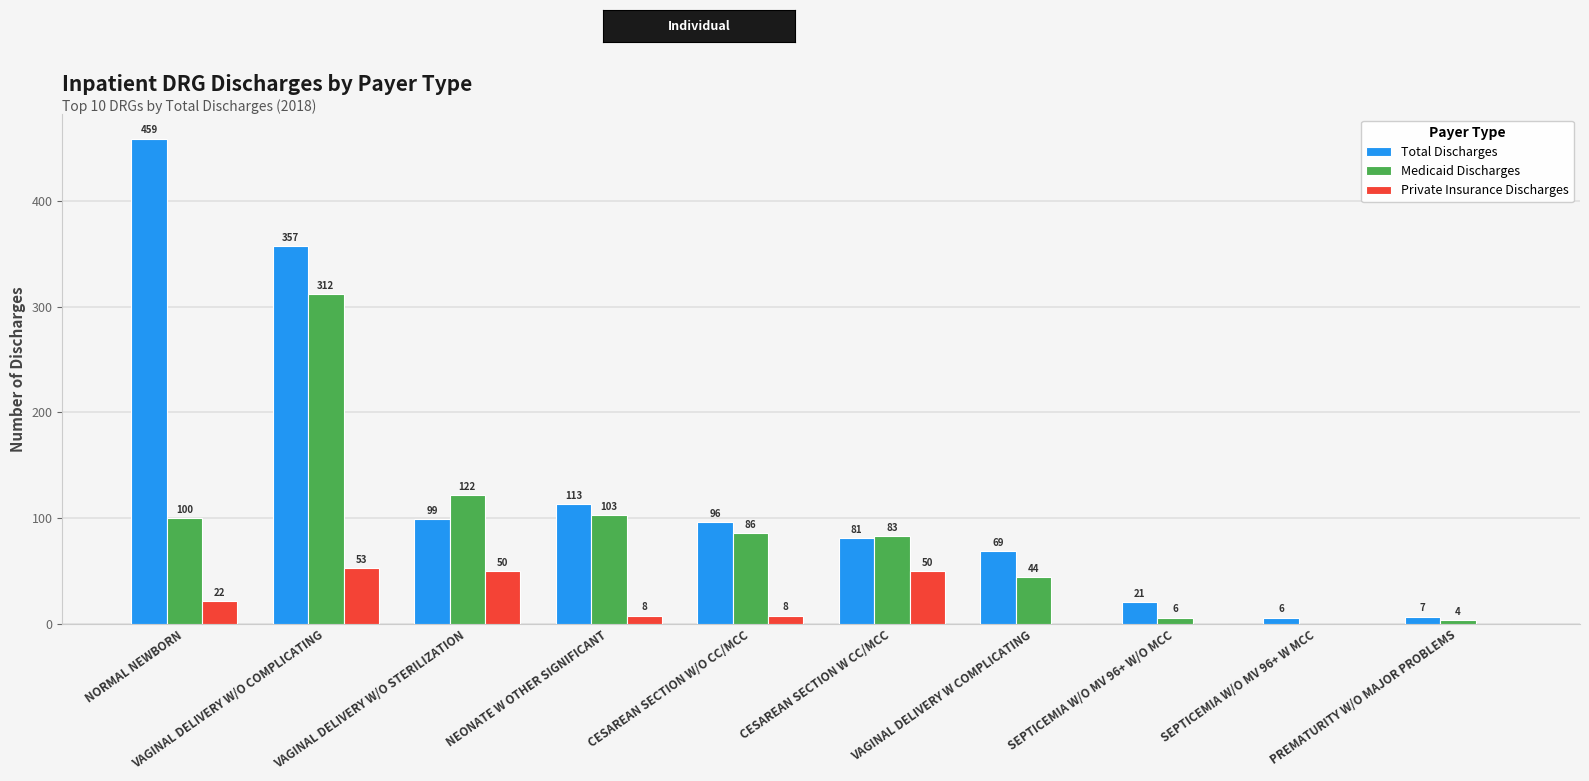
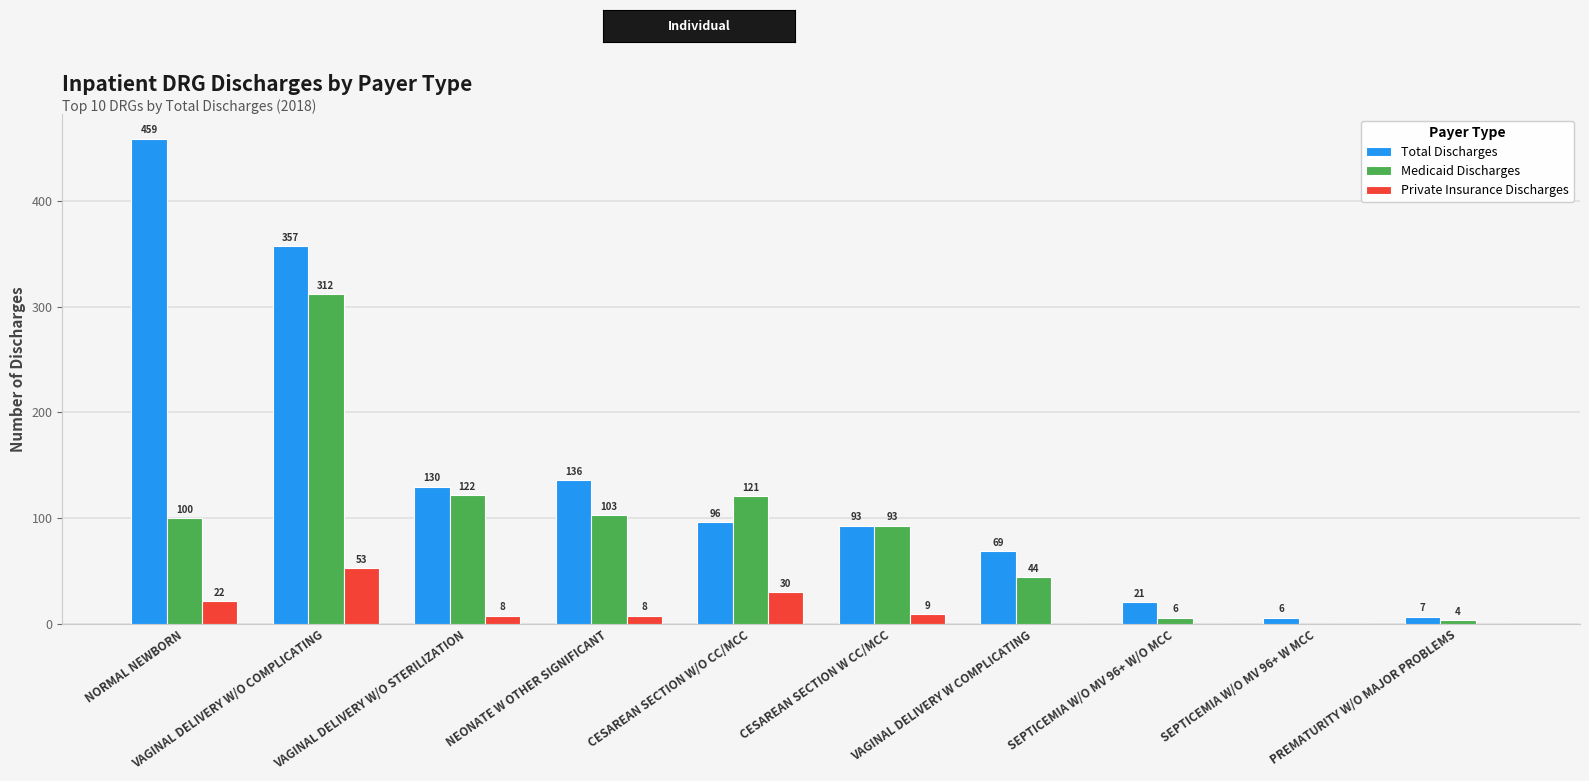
  {
    "Total Discharges": {
      "NORMAL NEWBORN": 459,
      "VAGINAL DELIVERY W/O COMPLICATING": 357,
-     "VAGINAL DELIVERY W/O STERILIZATION": 99,
-     "NEONATE W OTHER SIGNIFICANT": 113,
+     "VAGINAL DELIVERY W/O STERILIZATION": 130,
+     "NEONATE W OTHER SIGNIFICANT": 136,
      "CESAREAN SECTION W/O CC/MCC": 96,
-     "CESAREAN SECTION W CC/MCC": 81,
+     "CESAREAN SECTION W CC/MCC": 93,
      "VAGINAL DELIVERY W COMPLICATING": 69,
      "SEPTICEMIA W/O MV 96+ W/O MCC": 21,
      "SEPTICEMIA W/O MV 96+ W MCC": 6,
      "PREMATURITY W/O MAJOR PROBLEMS": 7
    },
    "Medicaid Discharges": {
      "NORMAL NEWBORN": 100,
      "VAGINAL DELIVERY W/O COMPLICATING": 312,
      "VAGINAL DELIVERY W/O STERILIZATION": 122,
      "NEONATE W OTHER SIGNIFICANT": 103,
-     "CESAREAN SECTION W/O CC/MCC": 86,
-     "CESAREAN SECTION W CC/MCC": 83,
+     "CESAREAN SECTION W/O CC/MCC": 121,
+     "CESAREAN SECTION W CC/MCC": 93,
      "VAGINAL DELIVERY W COMPLICATING": 44,
      "SEPTICEMIA W/O MV 96+ W/O MCC": 6,
      "PREMATURITY W/O MAJOR PROBLEMS": 4
    },
    "Private Insurance Discharges": {
      "NORMAL NEWBORN": 22,
      "VAGINAL DELIVERY W/O COMPLICATING": 53,
-     "VAGINAL DELIVERY W/O STERILIZATION": 50,
+     "VAGINAL DELIVERY W/O STERILIZATION": 8,
      "NEONATE W OTHER SIGNIFICANT": 8,
-     "CESAREAN SECTION W/O CC/MCC": 8,
-     "CESAREAN SECTION W CC/MCC": 50
+     "CESAREAN SECTION W/O CC/MCC": 30,
+     "CESAREAN SECTION W CC/MCC": 9
    }
  }
